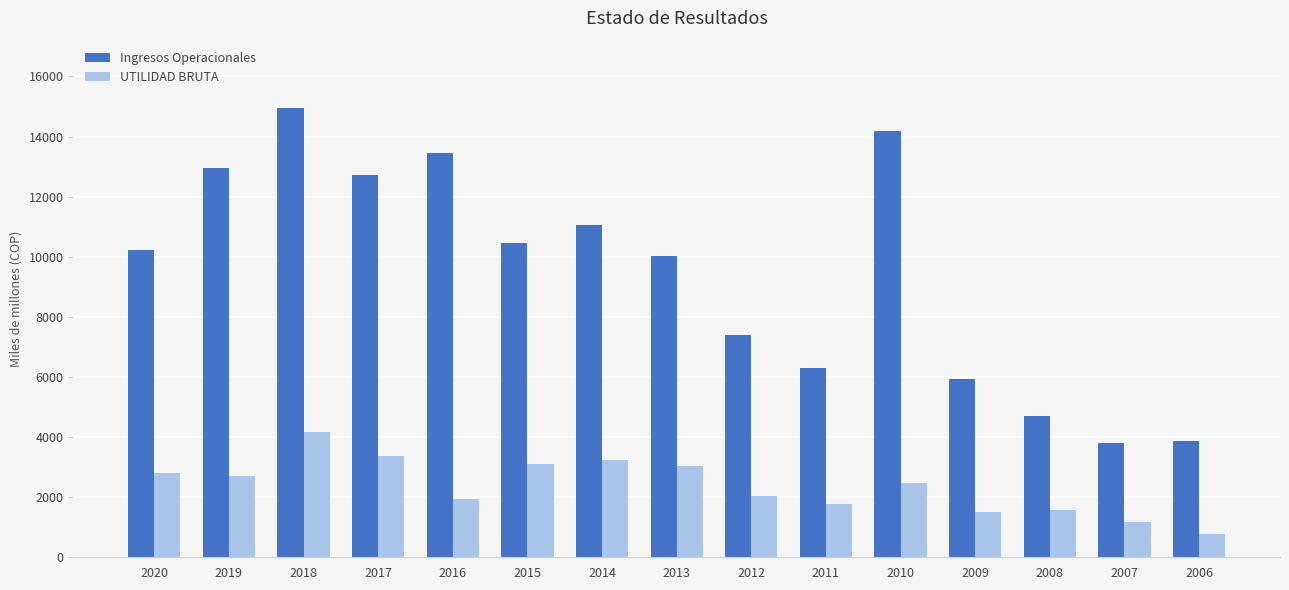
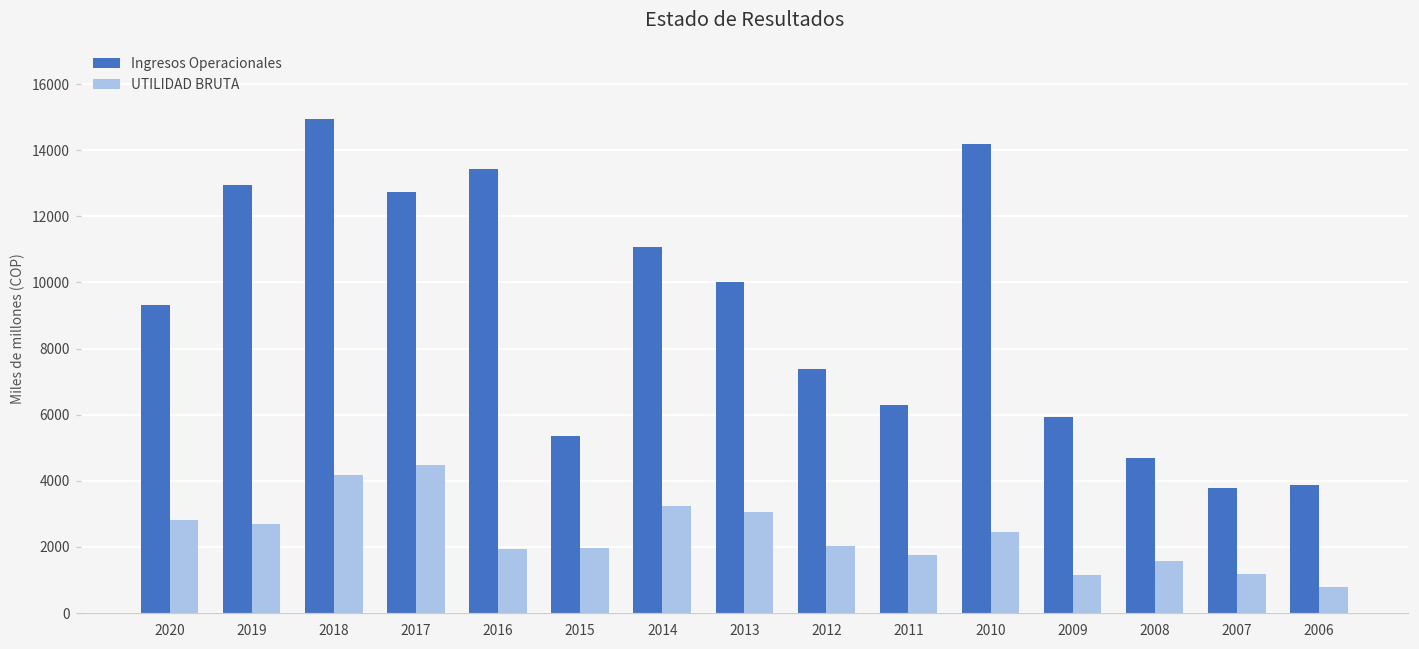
  {
    "Ingresos Operacionales": {
-     "2020": 10200,
+     "2020": 9300,
      "2019": 12900,
      "2018": 14900,
      "2017": 12700,
      "2016": 13400,
-     "2015": 10500,
+     "2015": 5400,
      "2014": 11100,
      "2013": 10000,
      "2012": 7400,
      "2011": 6300,
      "2010": 14200,
      "2009": 5900,
      "2008": 4700,
      "2007": 3800,
      "2006": 3900
    },
    "UTILIDAD BRUTA": {
      "2020": 2800,
      "2019": 2700,
      "2018": 4200,
-     "2017": 3400,
+     "2017": 4500,
      "2016": 1900,
-     "2015": 3100,
+     "2015": 2000,
      "2014": 3200,
      "2013": 3100,
      "2012": 2000,
      "2011": 1800,
      "2010": 2500,
-     "2009": 1500,
+     "2009": 1100,
      "2008": 1600,
      "2007": 1200,
      "2006": 800
    }
  }
